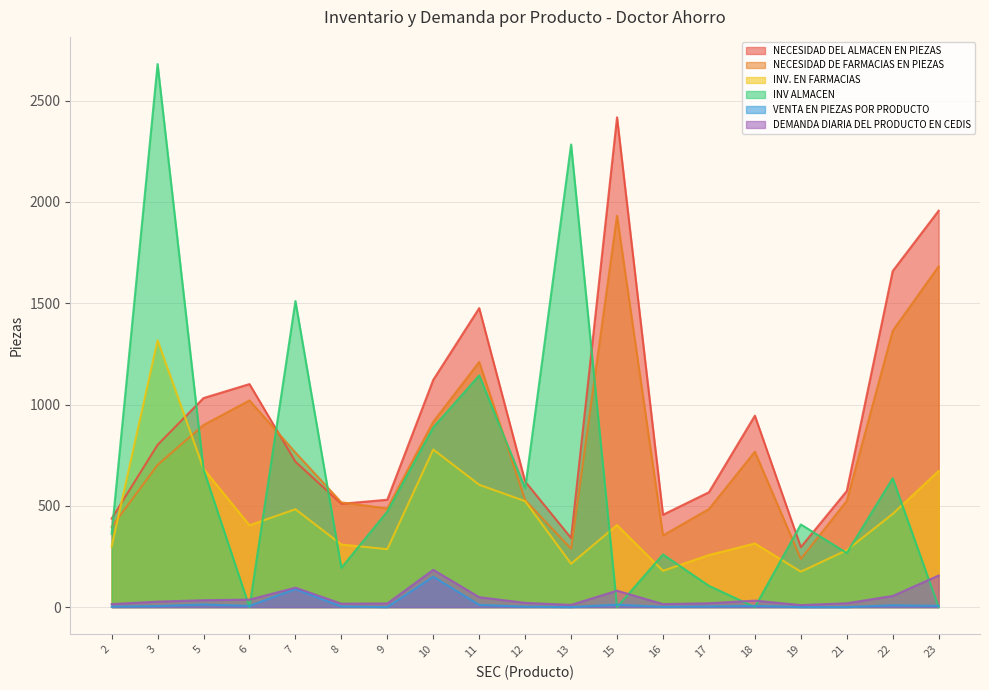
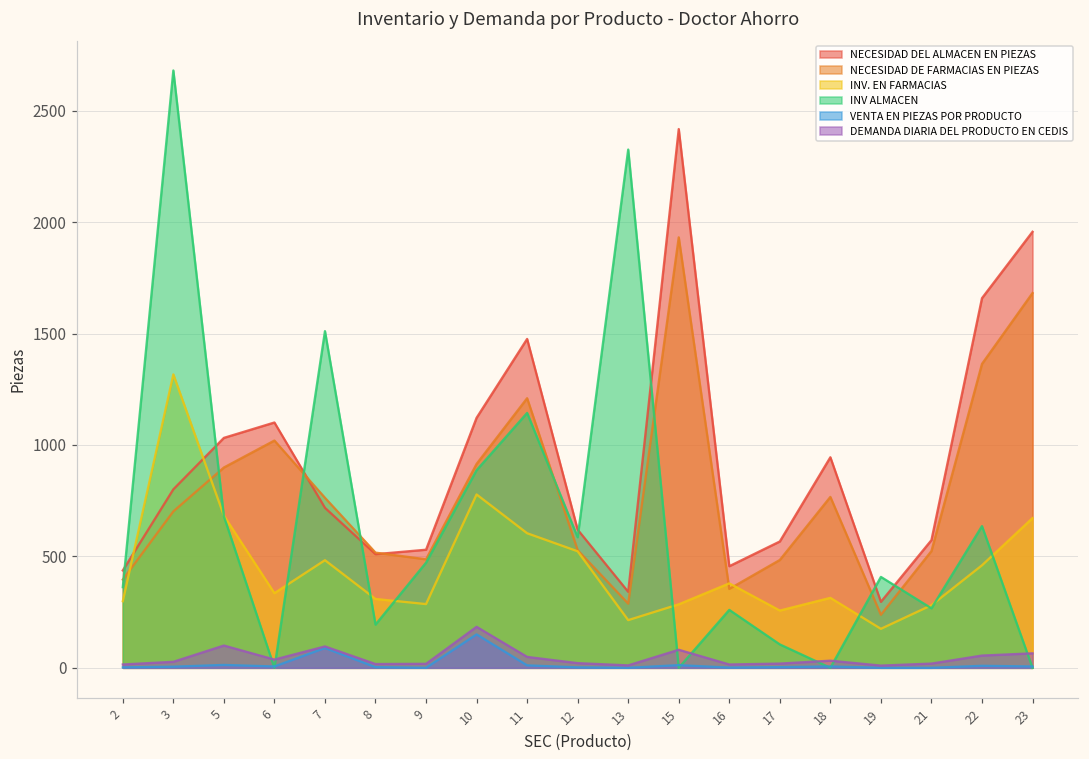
  {
    "INV. EN FARMACIAS": {
      "2": 300,
      "3": 1320,
-     "6": 400,
+     "6": 340,
      "7": 480,
      "8": 310,
      "9": 290,
      "10": 780,
      "11": 600,
      "13": 210,
-     "15": 410,
-     "16": 180,
+     "15": 290,
+     "16": 380,
      "17": 260,
      "18": 310,
      "19": 180,
      "21": 280,
      "22": 460,
      "23": 670
    },
    "INV ALMACEN": {
      "2": 360,
      "3": 2680,
      "7": 1510,
      "8": 190,
      "9": 470,
      "10": 890,
      "11": 1140,
      "12": 590,
-     "13": 2280,
+     "13": 2330,
      "16": 260,
      "17": 110,
      "19": 410,
      "21": 270,
      "22": 640
    },
    "VENTA EN PIEZAS POR PRODUCTO": {
      "2": 0,
      "3": 10,
      "5": 10,
      "8": 0,
      "9": 0,
      "10": 150,
      "11": 10,
      "12": 0,
      "16": 0,
      "17": 0,
      "21": 0,
      "22": 10
    },
    "DEMANDA DIARIA DEL PRODUCTO EN CEDIS": {
      "2": 20,
      "3": 30,
-     "5": 30,
+     "5": 100,
      "6": 40,
      "8": 20,
      "9": 20,
      "10": 180,
      "11": 50,
      "12": 20,
      "15": 80,
      "16": 20,
      "17": 20,
      "18": 30,
      "21": 20,
      "22": 60,
-     "23": 160
+     "23": 70
    }
  }
